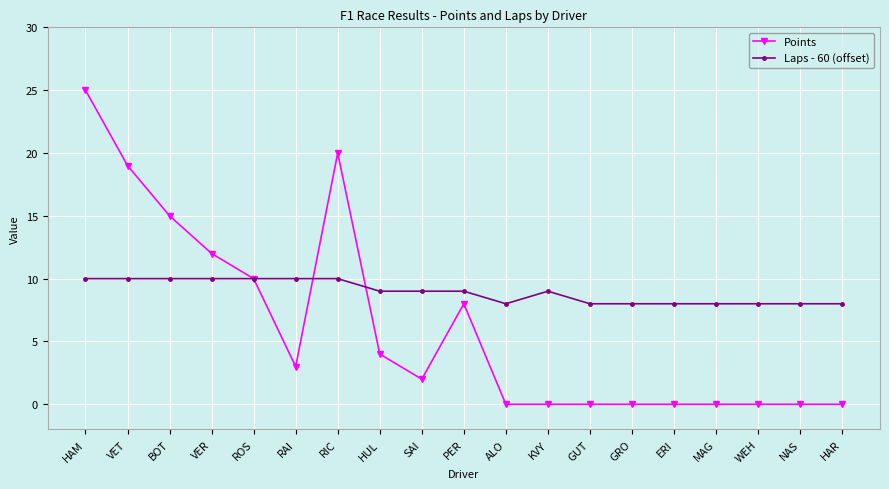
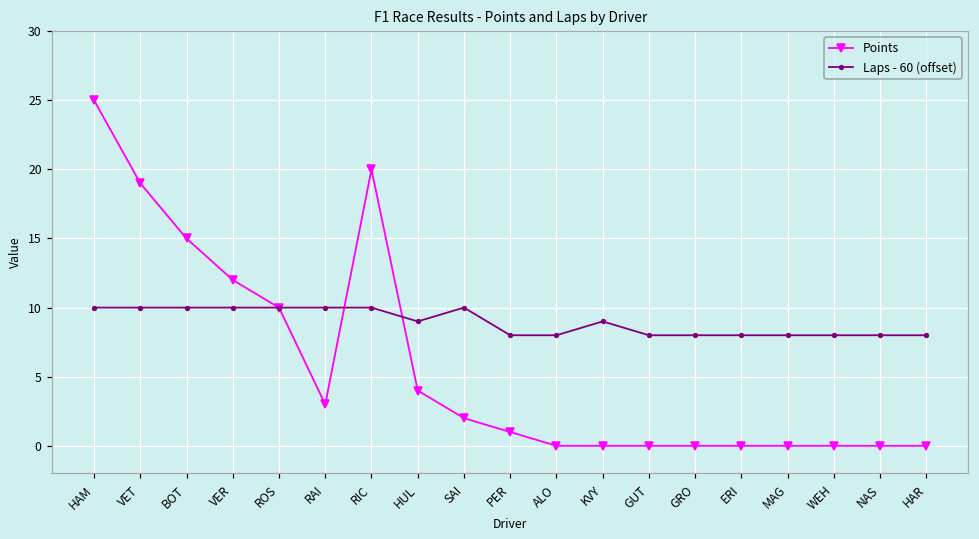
  {
    "Points": {
      "HAM": 25,
      "VET": 19,
      "BOT": 15,
      "VER": 12,
      "RAI": 3,
      "RIC": 20,
      "HUL": 4,
      "SAI": 2,
-     "PER": 8,
+     "PER": 1,
      "ALO": 0,
      "KVY": 0,
      "GUT": 0,
      "GRO": 0,
      "ERI": 0,
      "MAG": 0,
      "WEH": 0,
      "NAS": 0,
      "HAR": 0
    },
    "Laps - 60 (offset)": {
      "HAM": 10.0,
      "VET": 10.0,
      "BOT": 10.0,
      "VER": 10.0,
      "RAI": 10.0,
      "RIC": 10.0,
      "HUL": 9.0,
-     "SAI": 9.0,
-     "PER": 9.0,
+     "SAI": 10.0,
+     "PER": 8.0,
      "ALO": 8.0,
      "KVY": 9.0,
      "GUT": 8.0,
      "GRO": 8.0,
      "ERI": 8.0,
      "MAG": 8.0,
      "WEH": 8.0,
      "NAS": 8.0,
      "HAR": 8.0
    }
  }
